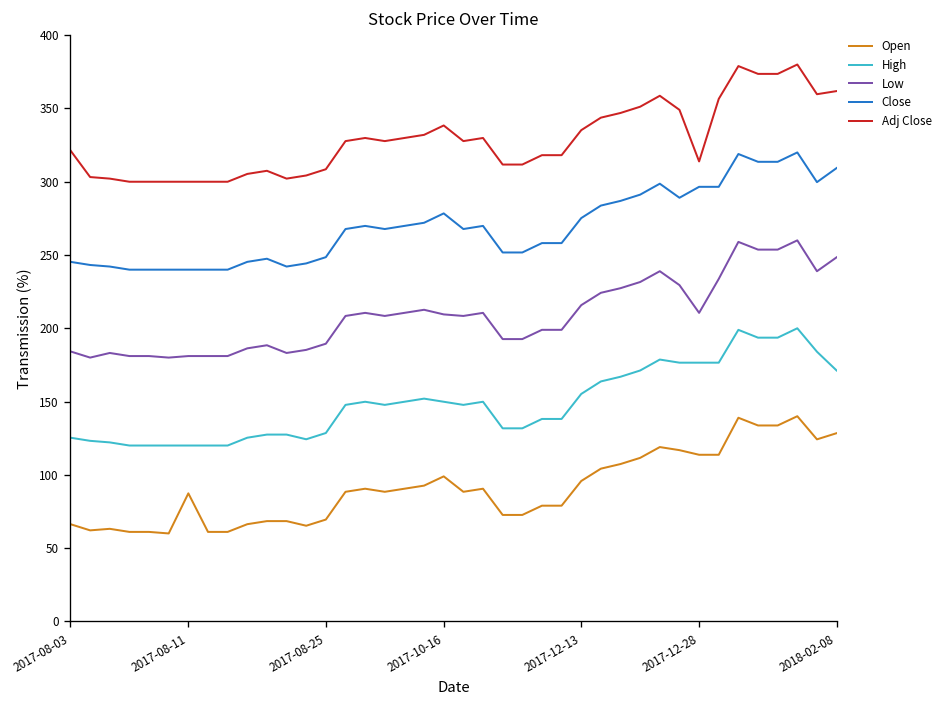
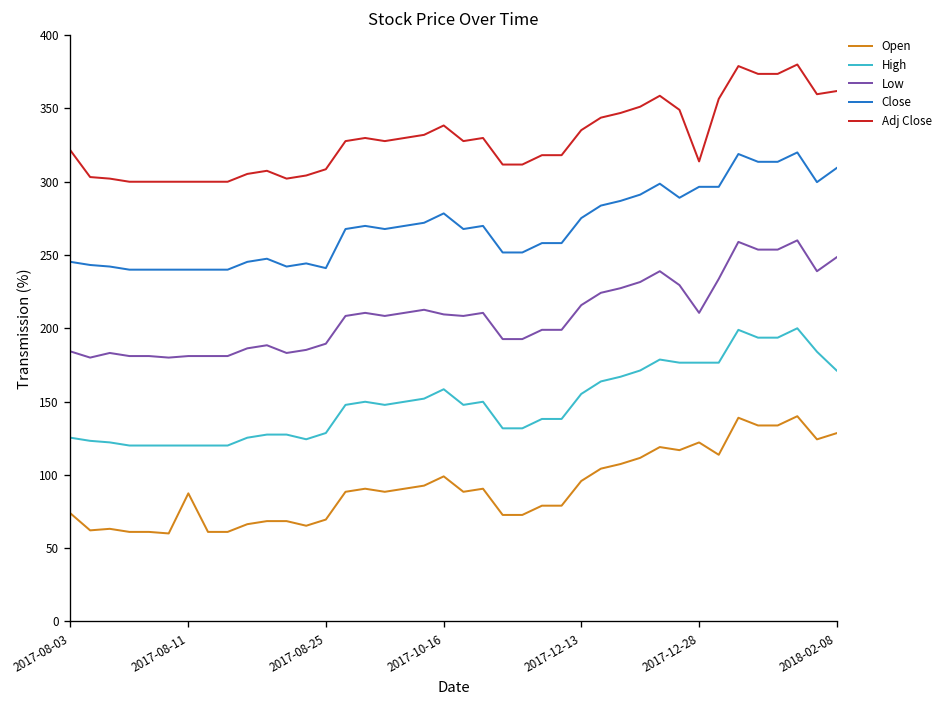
  {
    "Open": {
-     "2017-08-03": 66,
+     "2017-08-03": 74,
      "2017-08-11": 87,
      "2017-08-25": 69,
      "2017-10-16": 99,
      "2017-12-13": 96,
-     "2017-12-28": 114,
+     "2017-12-28": 122,
      "2018-02-08": 128
    },
    "High": {
      "2017-08-03": 125,
      "2017-08-11": 120,
      "2017-08-25": 129,
-     "2017-10-16": 150,
+     "2017-10-16": 158,
      "2017-12-13": 155,
      "2017-12-28": 177,
      "2018-02-08": 171
    },
    "Low": {
      "2017-08-03": 184,
      "2017-08-11": 181,
      "2017-08-25": 189,
      "2017-10-16": 209,
      "2017-12-13": 216,
      "2017-12-28": 211,
      "2018-02-08": 248
    },
    "Close": {
      "2017-08-03": 245,
      "2017-08-11": 240,
-     "2017-08-25": 249,
+     "2017-08-25": 241,
      "2017-10-16": 278,
      "2017-12-13": 275,
      "2017-12-28": 297,
      "2018-02-08": 309
    },
    "Adj Close": {
      "2017-08-03": 321,
      "2017-08-11": 300,
      "2017-08-25": 309,
      "2017-10-16": 338,
      "2017-12-13": 335,
      "2017-12-28": 314,
      "2018-02-08": 362
    }
  }
